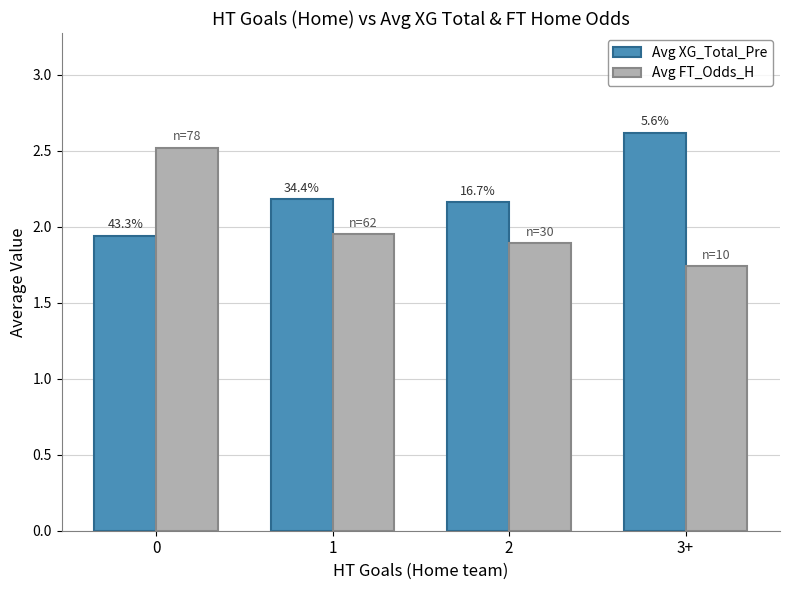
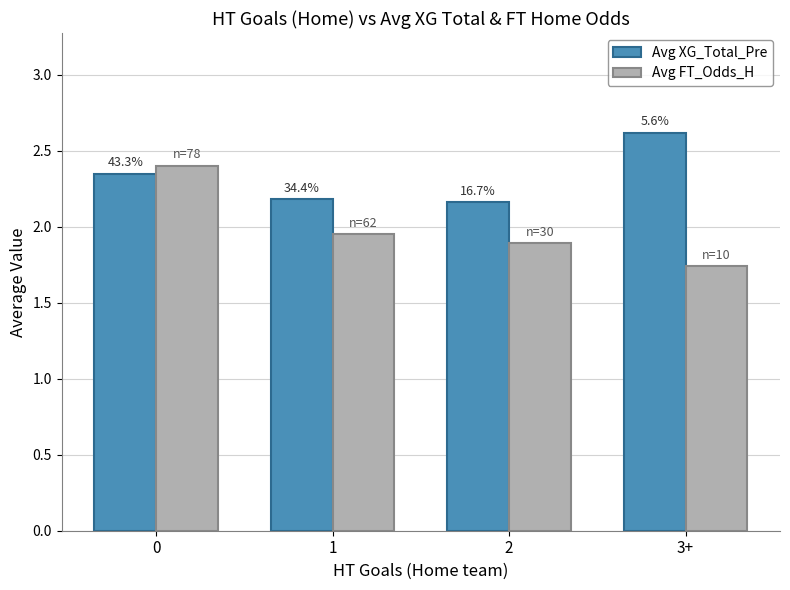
  {
    "Avg XG_Total_Pre": {
-     "0": 1.94
+     "0": 2.35
    },
    "Avg FT_Odds_H": {
-     "0": 2.52
+     "0": 2.40
    }
  }
